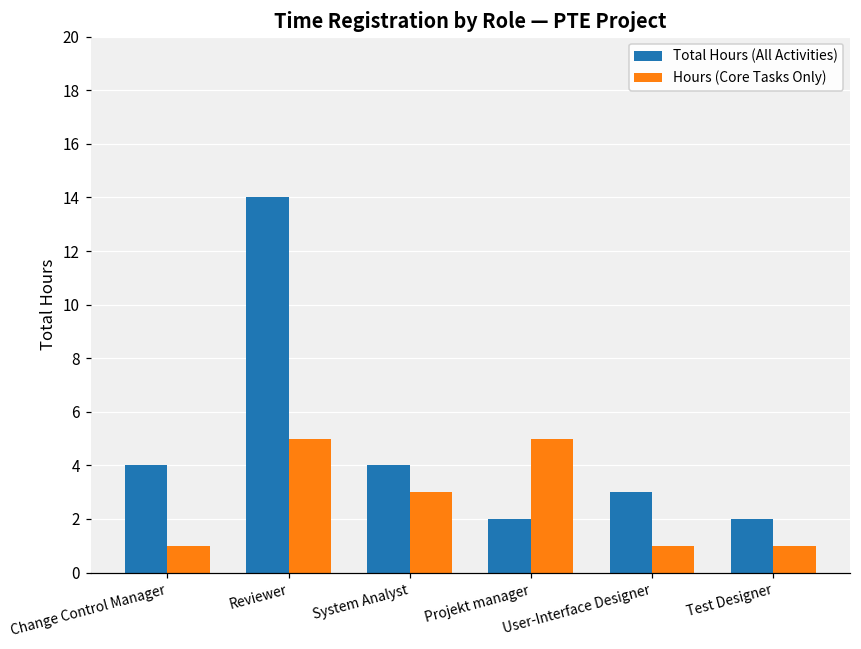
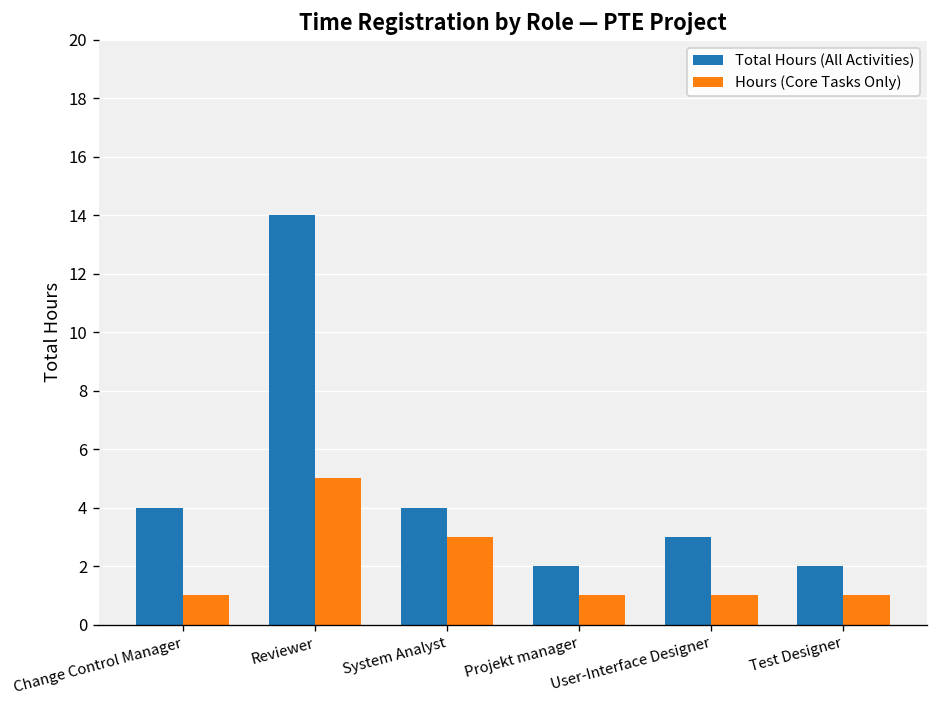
  {
    "Total Hours (All Activities)": {
      "Change Control Manager": 4,
      "Reviewer": 14,
      "System Analyst": 4,
      "Projekt manager": 2,
      "User-Interface Designer": 3,
      "Test Designer": 2
    },
    "Hours (Core Tasks Only)": {
      "Change Control Manager": 1,
      "Reviewer": 5,
      "System Analyst": 3,
-     "Projekt manager": 5,
+     "Projekt manager": 1,
      "User-Interface Designer": 1,
      "Test Designer": 1
    }
  }
